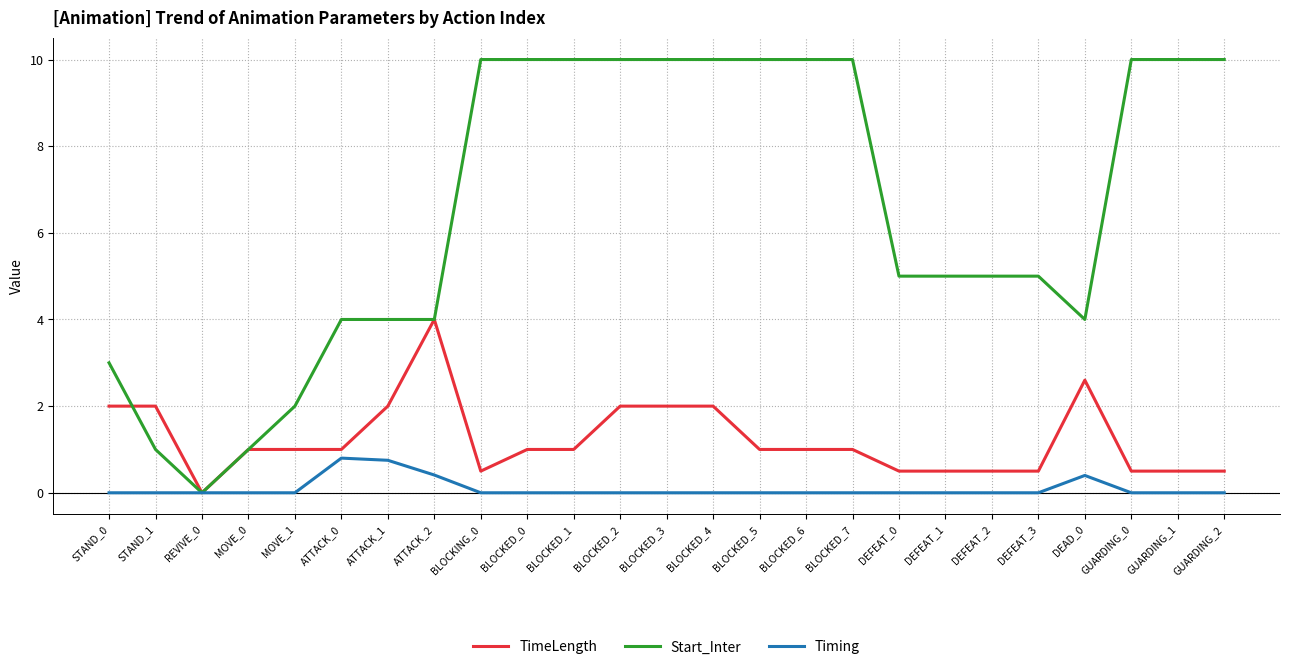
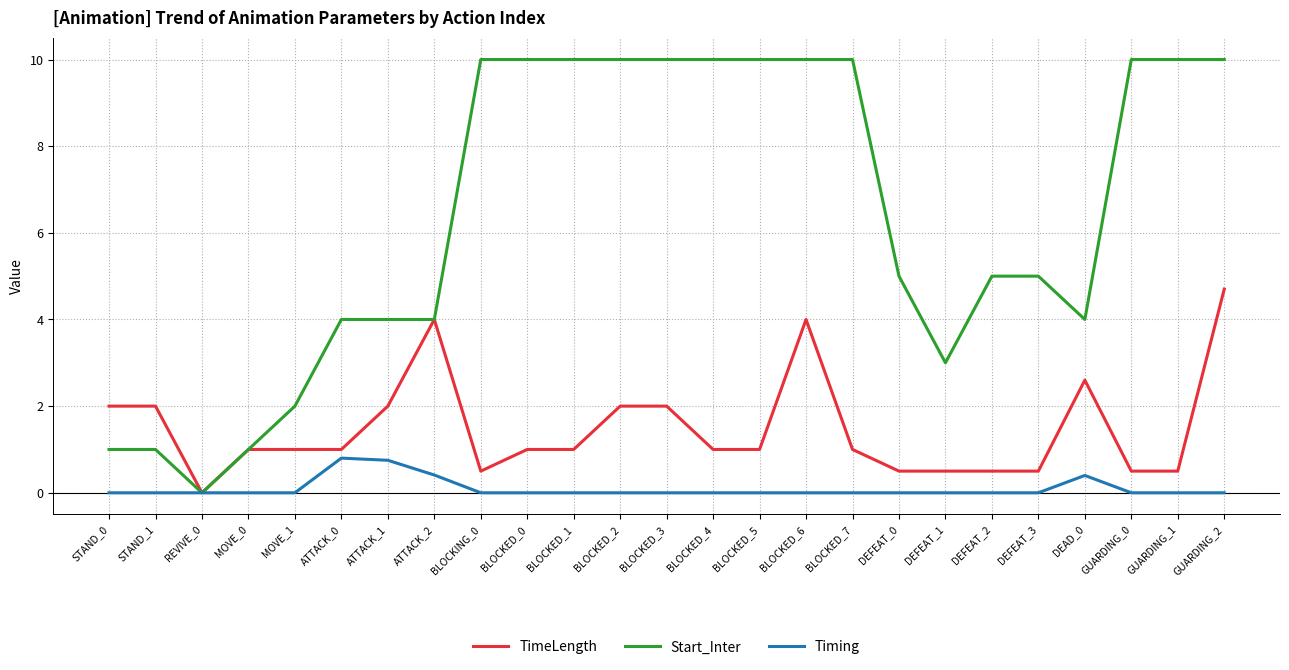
  {
    "TimeLength": {
      "STAND_0": 2.0,
      "STAND_1": 2.0,
      "MOVE_1": 1.0,
      "ATTACK_0": 1.0,
      "ATTACK_1": 2.0,
      "BLOCKING_0": 0.5,
      "BLOCKED_0": 1.0,
      "BLOCKED_1": 1.0,
      "BLOCKED_2": 2.0,
      "BLOCKED_3": 2.0,
-     "BLOCKED_4": 2,
+     "BLOCKED_4": 1,
      "BLOCKED_5": 1.0,
-     "BLOCKED_6": 1,
+     "BLOCKED_6": 4,
      "BLOCKED_7": 1.0,
      "DEFEAT_0": 0.5,
      "DEFEAT_1": 0.5,
      "DEFEAT_2": 0.5,
      "DEFEAT_3": 0.5,
      "DEAD_0": 2.6,
      "GUARDING_0": 0.5,
      "GUARDING_1": 0.5,
-     "GUARDING_2": 0.5
+     "GUARDING_2": 4.7
    },
    "Start_Inter": {
-     "STAND_0": 3,
+     "STAND_0": 1,
      "STAND_1": 1,
      "MOVE_1": 2,
      "ATTACK_0": 4,
      "ATTACK_1": 4,
      "BLOCKING_0": 10,
      "BLOCKED_0": 10,
      "BLOCKED_1": 10,
      "BLOCKED_2": 10,
      "BLOCKED_3": 10,
      "BLOCKED_4": 10,
      "BLOCKED_5": 10,
      "BLOCKED_6": 10,
      "BLOCKED_7": 10,
      "DEFEAT_0": 5,
-     "DEFEAT_1": 5,
+     "DEFEAT_1": 3,
      "DEFEAT_2": 5,
      "DEFEAT_3": 5,
      "DEAD_0": 4,
      "GUARDING_0": 10,
      "GUARDING_1": 10,
      "GUARDING_2": 10
    },
    "Timing": {
      "STAND_0": 0.0,
      "STAND_1": 0.0,
      "MOVE_0": 0.0,
      "MOVE_1": 0.0,
      "ATTACK_0": 0.8,
      "ATTACK_1": 0.8,
      "ATTACK_2": 0.4,
      "BLOCKING_0": 0.0,
      "BLOCKED_0": 0.0,
      "BLOCKED_1": 0.0,
      "BLOCKED_2": 0.0,
      "BLOCKED_3": 0.0,
      "BLOCKED_4": 0.0,
      "BLOCKED_5": 0.0,
      "BLOCKED_6": 0.0,
      "BLOCKED_7": 0.0,
      "DEFEAT_0": 0.0,
      "DEFEAT_1": 0.0,
      "DEFEAT_2": 0.0,
      "DEFEAT_3": 0.0,
      "DEAD_0": 0.4,
      "GUARDING_0": 0.0,
      "GUARDING_1": 0.0,
      "GUARDING_2": 0.0
    }
  }
